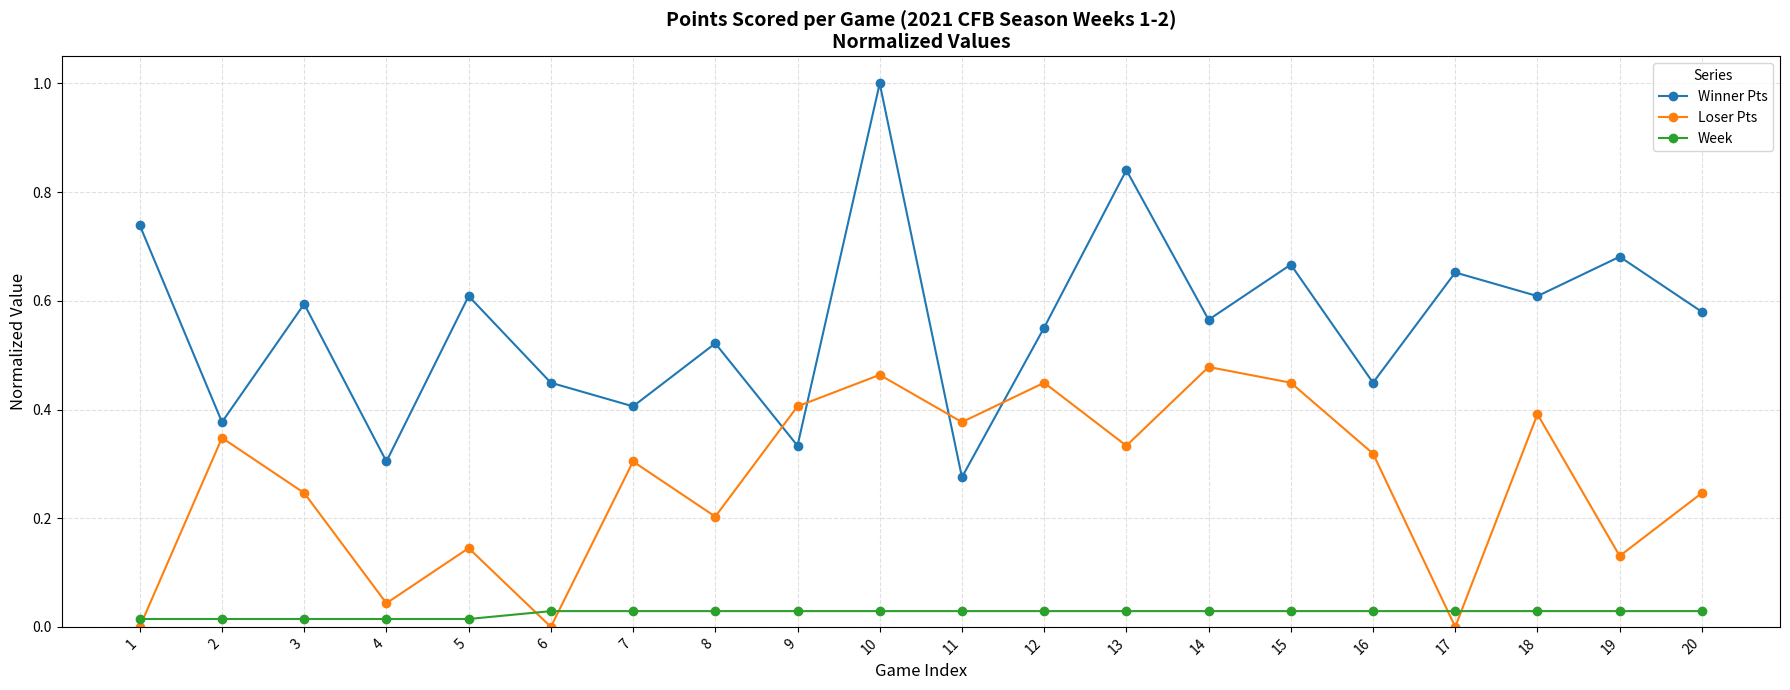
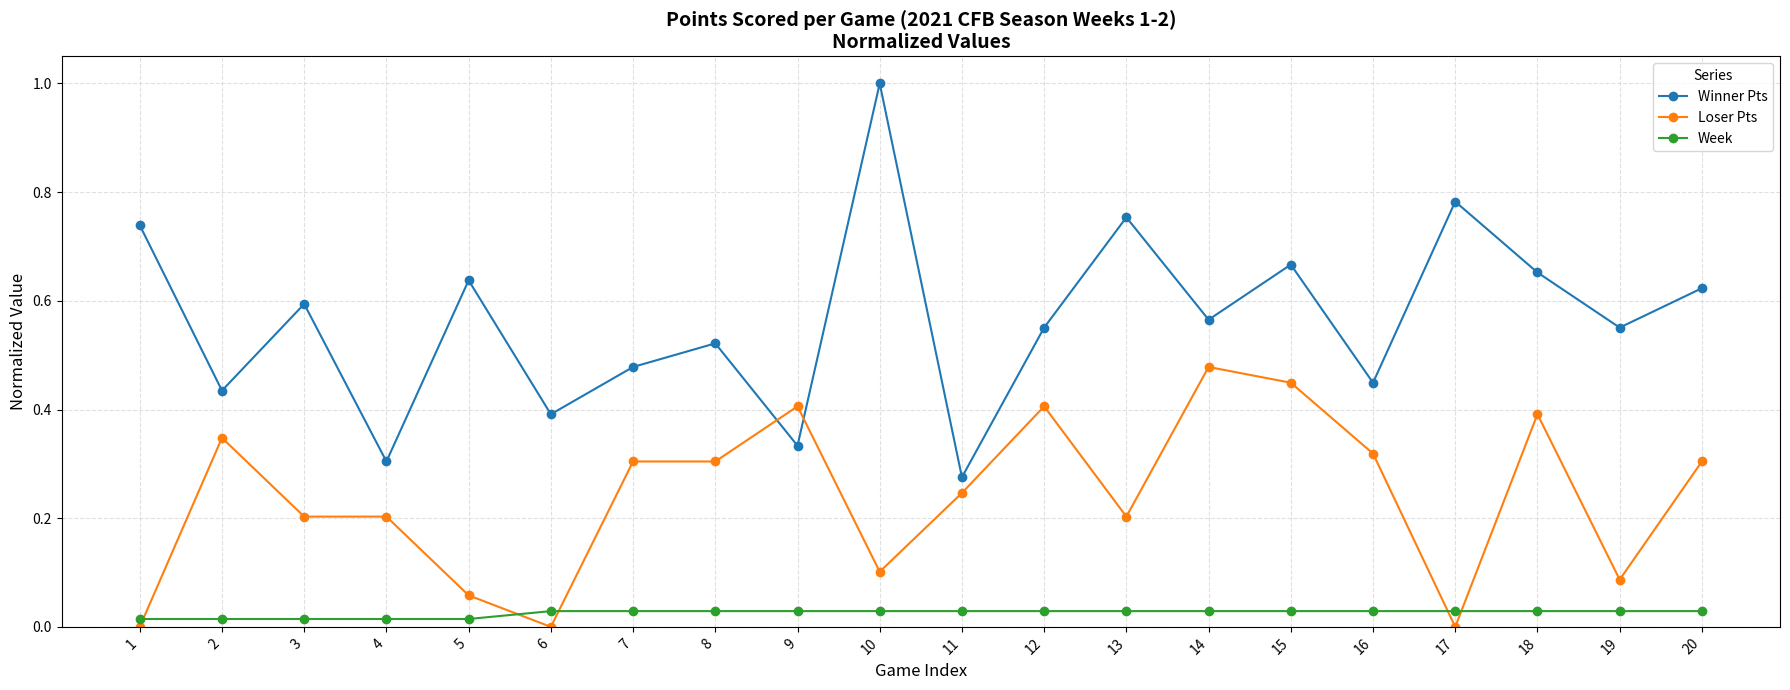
  {
    "Winner Pts": {
      "1": 0.74,
-     "2": 0.38,
+     "2": 0.43,
      "3": 0.59,
      "4": 0.30,
-     "5": 0.61,
-     "6": 0.45,
-     "7": 0.41,
+     "5": 0.64,
+     "6": 0.39,
+     "7": 0.48,
      "8": 0.52,
      "9": 0.33,
      "10": 1.00,
      "11": 0.28,
      "12": 0.55,
-     "13": 0.84,
+     "13": 0.75,
      "14": 0.57,
      "15": 0.67,
      "16": 0.45,
-     "17": 0.65,
-     "18": 0.61,
-     "19": 0.68,
-     "20": 0.58
+     "17": 0.78,
+     "18": 0.65,
+     "19": 0.55,
+     "20": 0.62
    },
    "Loser Pts": {
      "1": 0.00,
      "2": 0.35,
-     "3": 0.25,
-     "4": 0.04,
-     "5": 0.14,
+     "3": 0.20,
+     "4": 0.20,
+     "5": 0.06,
      "6": 0.00,
      "7": 0.30,
-     "8": 0.20,
+     "8": 0.30,
      "9": 0.41,
-     "10": 0.46,
-     "11": 0.38,
-     "12": 0.45,
-     "13": 0.33,
+     "10": 0.10,
+     "11": 0.25,
+     "12": 0.41,
+     "13": 0.20,
      "14": 0.48,
      "15": 0.45,
      "16": 0.32,
      "17": 0.00,
      "18": 0.39,
-     "19": 0.13,
-     "20": 0.25
+     "19": 0.09,
+     "20": 0.30
    },
    "Week": {
      "1": 0.01,
      "2": 0.01,
      "3": 0.01,
      "4": 0.01,
      "5": 0.01,
      "6": 0.03,
      "7": 0.03,
      "8": 0.03,
      "9": 0.03,
      "10": 0.03,
      "11": 0.03,
      "12": 0.03,
      "13": 0.03,
      "14": 0.03,
      "15": 0.03,
      "16": 0.03,
      "17": 0.03,
      "18": 0.03,
      "19": 0.03,
      "20": 0.03
    }
  }
